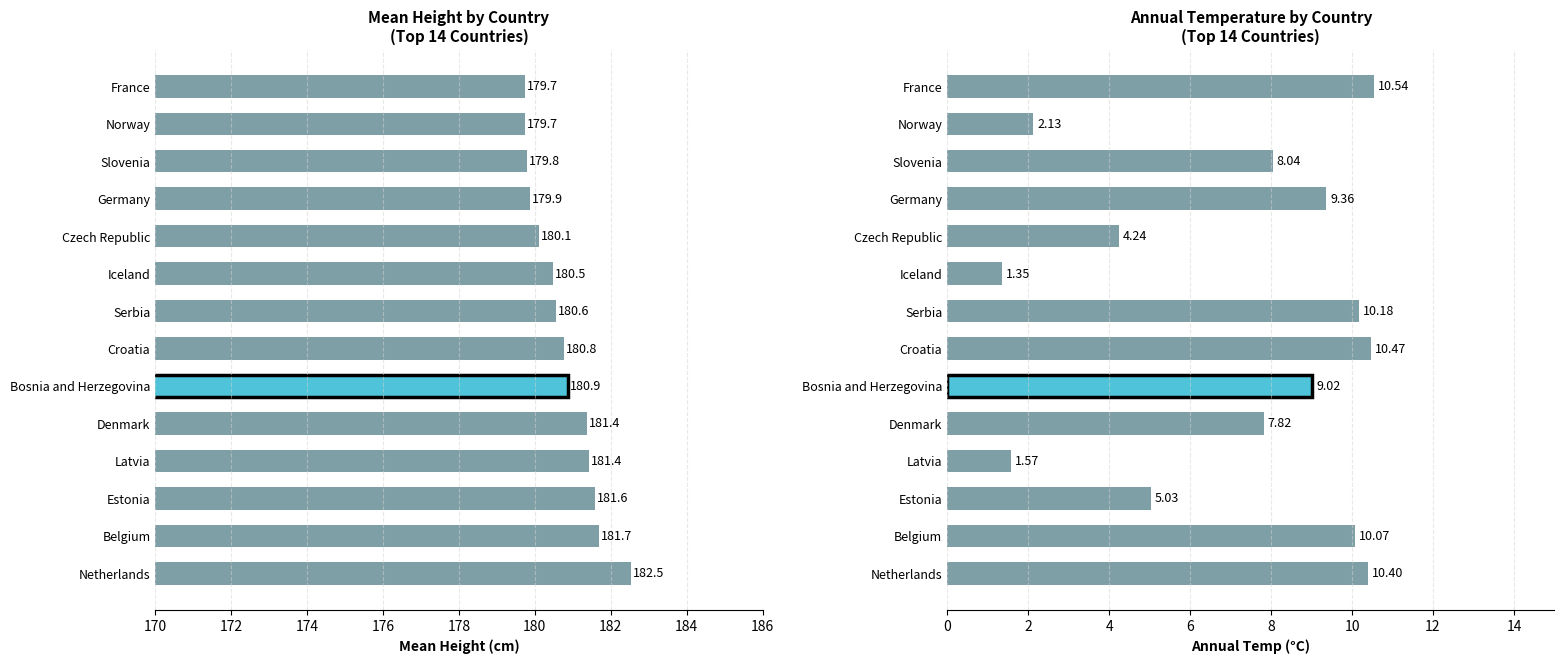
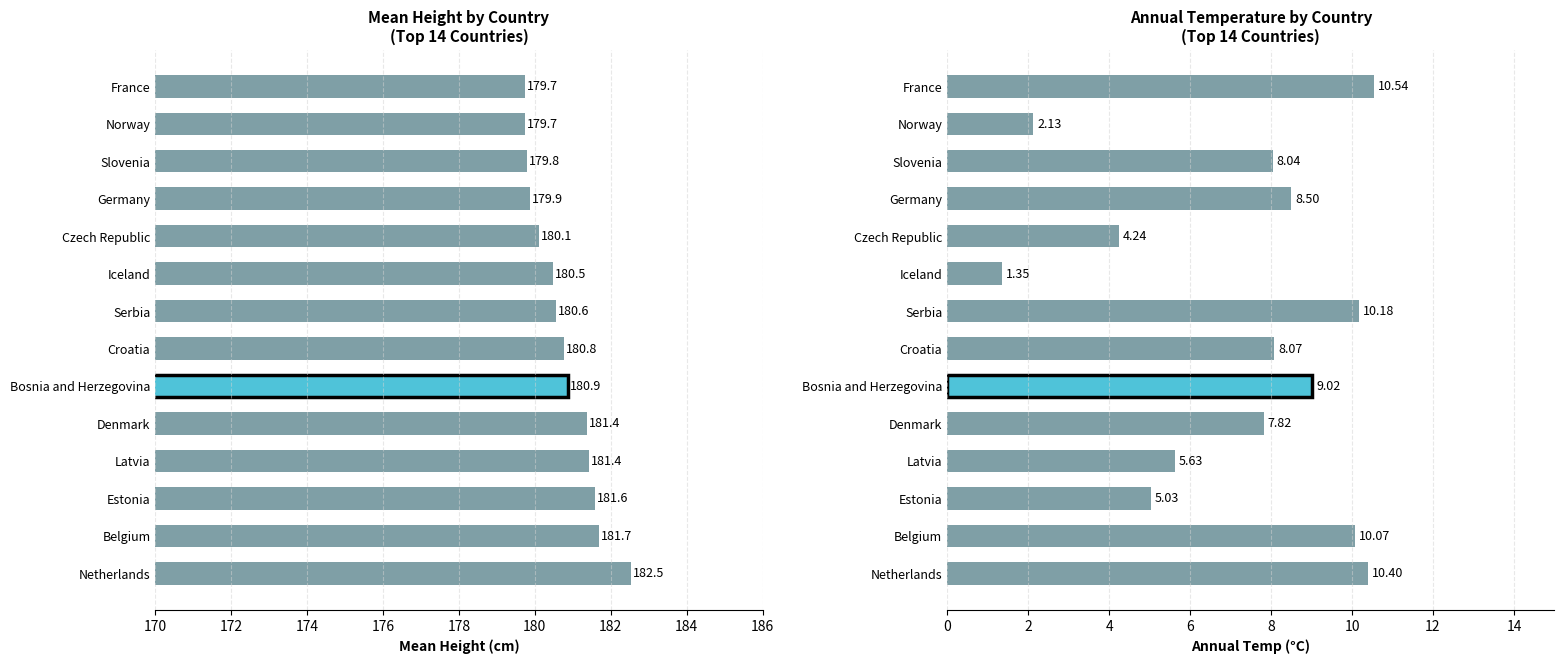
  {
    "Mean Height by Country (Top 14 Countries)": {
      "France": 179.7,
      "Norway": 179.7,
      "Slovenia": 179.8,
      "Germany": 179.9,
      "Czech Republic": 180.1,
      "Iceland": 180.5,
      "Serbia": 180.6,
      "Croatia": 180.8,
      "Bosnia and Herzegovina": 180.9,
      "Denmark": 181.4,
      "Latvia": 181.4,
      "Estonia": 181.6,
      "Belgium": 181.7,
      "Netherlands": 182.5
    },
    "Annual Temperature by Country (Top 14 Countries)": {
      "France": 10.54,
      "Norway": 2.13,
      "Slovenia": 8.04,
-     "Germany": 9.36,
+     "Germany": 8.50,
      "Czech Republic": 4.24,
      "Iceland": 1.35,
      "Serbia": 10.18,
-     "Croatia": 10.47,
+     "Croatia": 8.07,
      "Bosnia and Herzegovina": 9.02,
      "Denmark": 7.82,
-     "Latvia": 1.57,
+     "Latvia": 5.63,
      "Estonia": 5.03,
      "Belgium": 10.07,
      "Netherlands": 10.40
    }
  }
